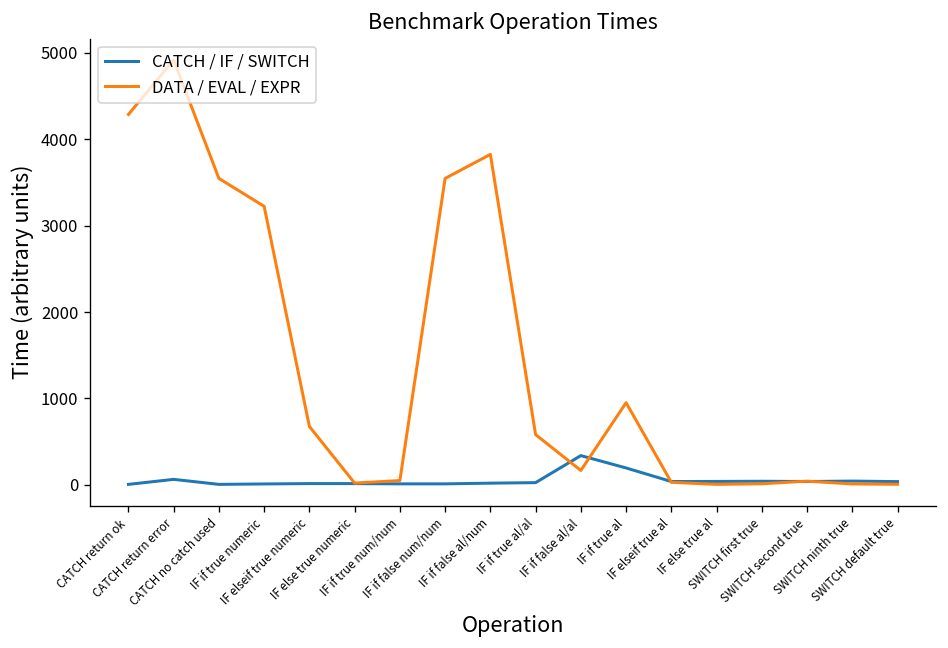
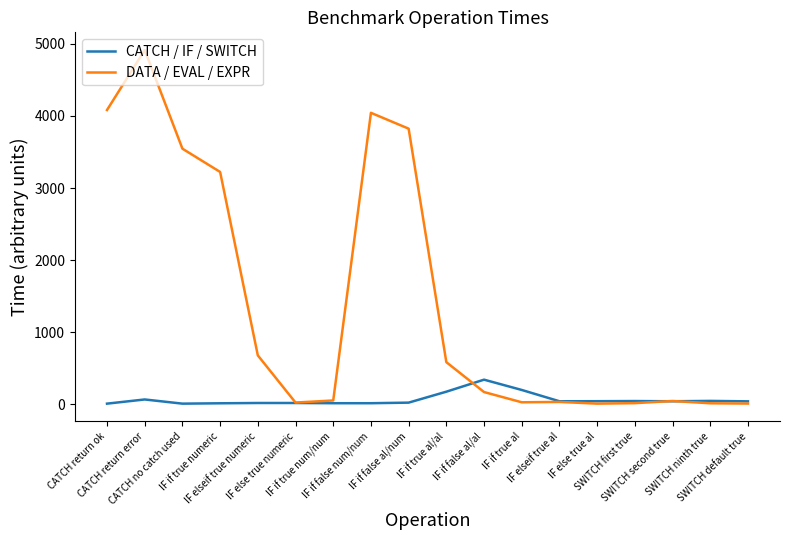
  {
    "CATCH / IF / SWITCH": {
      "CATCH return ok": 0,
      "CATCH return error": 100,
      "CATCH no catch used": 0,
      "IF if true numeric": 0,
      "IF elseif true numeric": 0,
      "IF if true num/num": 0,
      "IF if false num/num": 0,
      "IF if false al/num": 0,
-     "IF if true al/al": 0,
+     "IF if true al/al": 200,
      "IF if false al/al": 300,
      "IF if true al": 200
    },
    "DATA / EVAL / EXPR": {
-     "CATCH return ok": 4300,
+     "CATCH return ok": 4100,
      "CATCH no catch used": 3500,
      "IF if true numeric": 3200,
      "IF elseif true numeric": 700,
      "IF if true num/num": 100,
-     "IF if false num/num": 3500,
+     "IF if false num/num": 4000,
      "IF if false al/num": 3800,
      "IF if true al/al": 600,
      "IF if false al/al": 200,
-     "IF if true al": 1000
+     "IF if true al": 0
    }
  }
